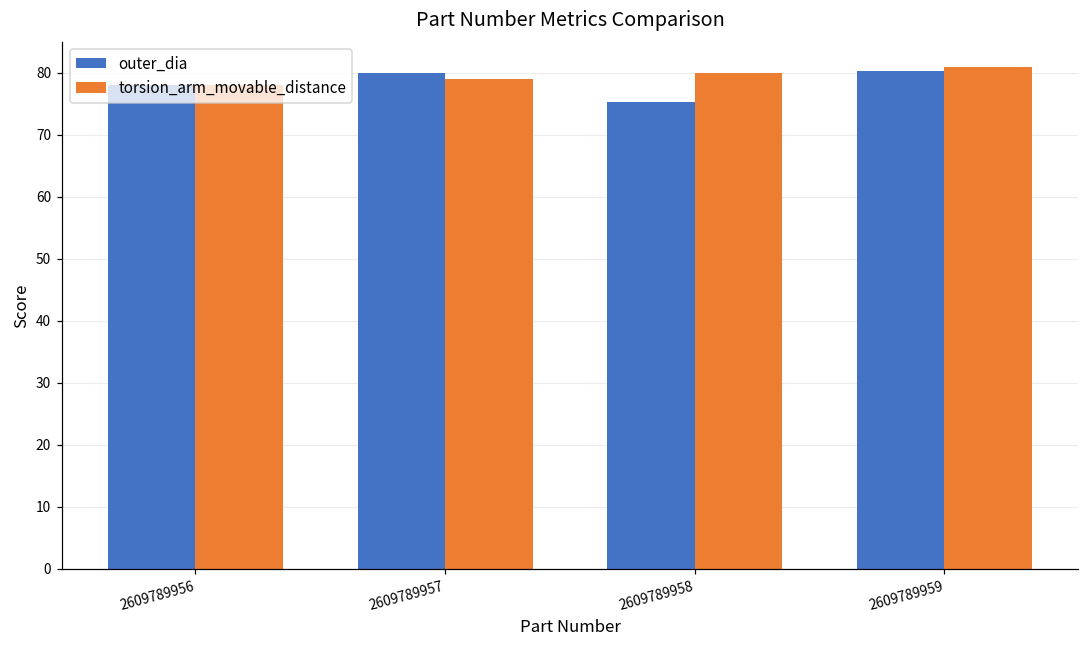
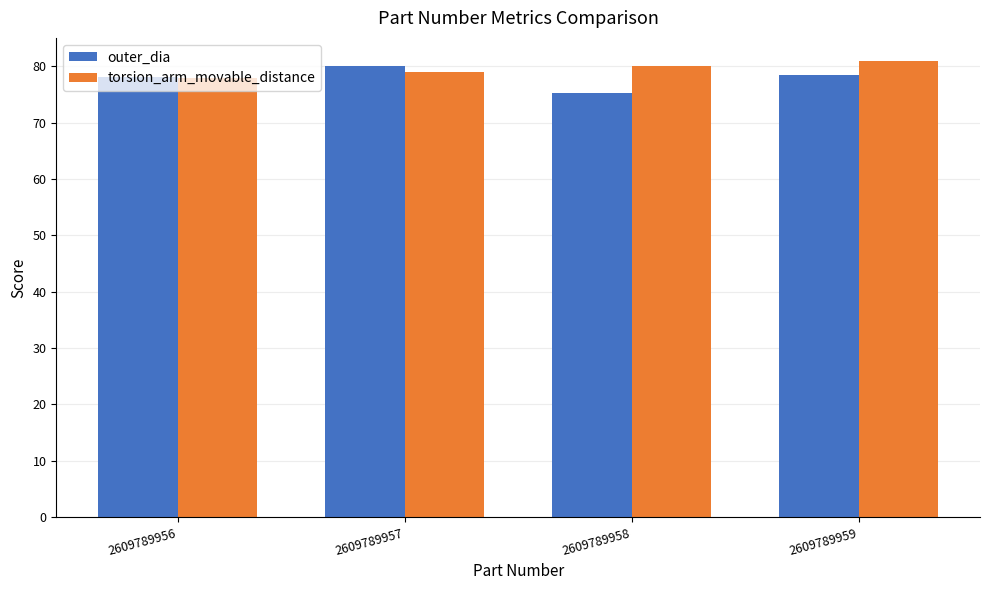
  {
    "outer_dia": {
      "2609789957": 80,
      "2609789958": 75,
-     "2609789959": 80
+     "2609789959": 78
    },
    "torsion_arm_movable_distance": {
      "2609789957": 79,
      "2609789958": 80,
      "2609789959": 81
    }
  }
